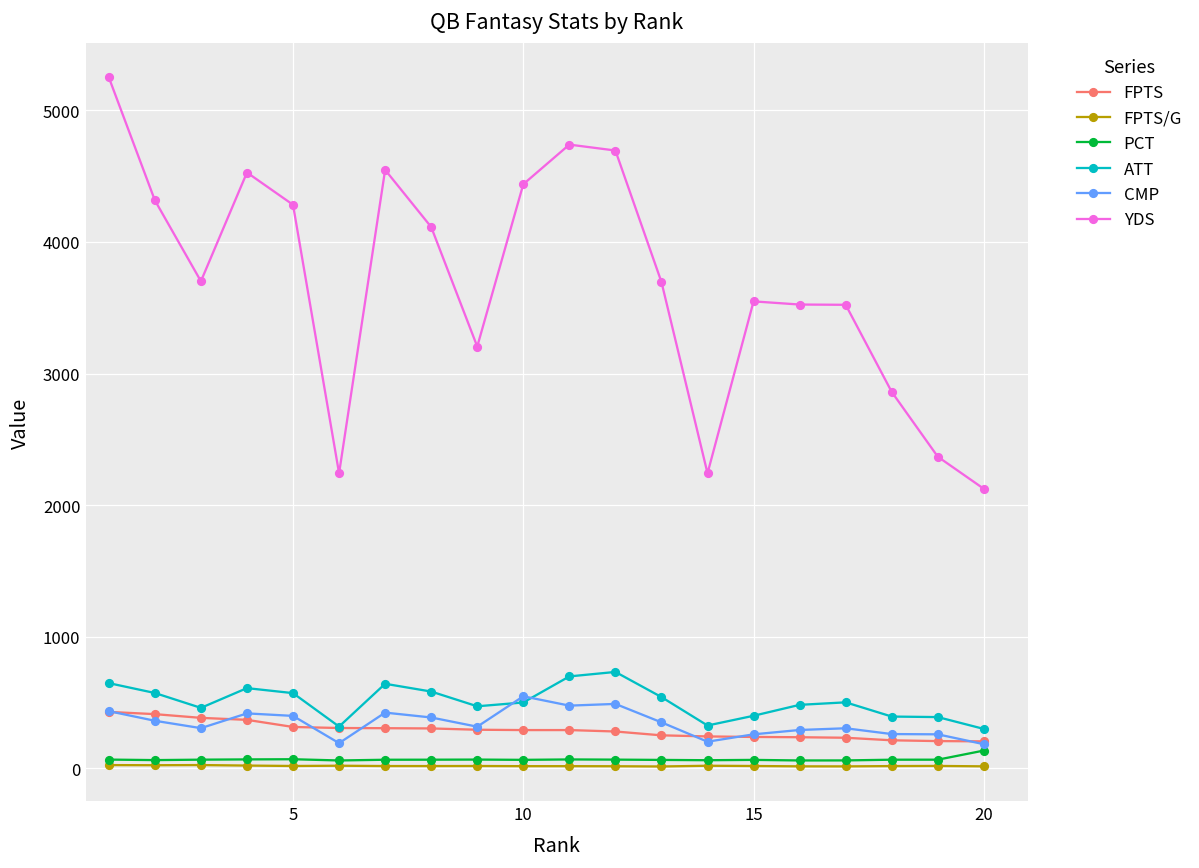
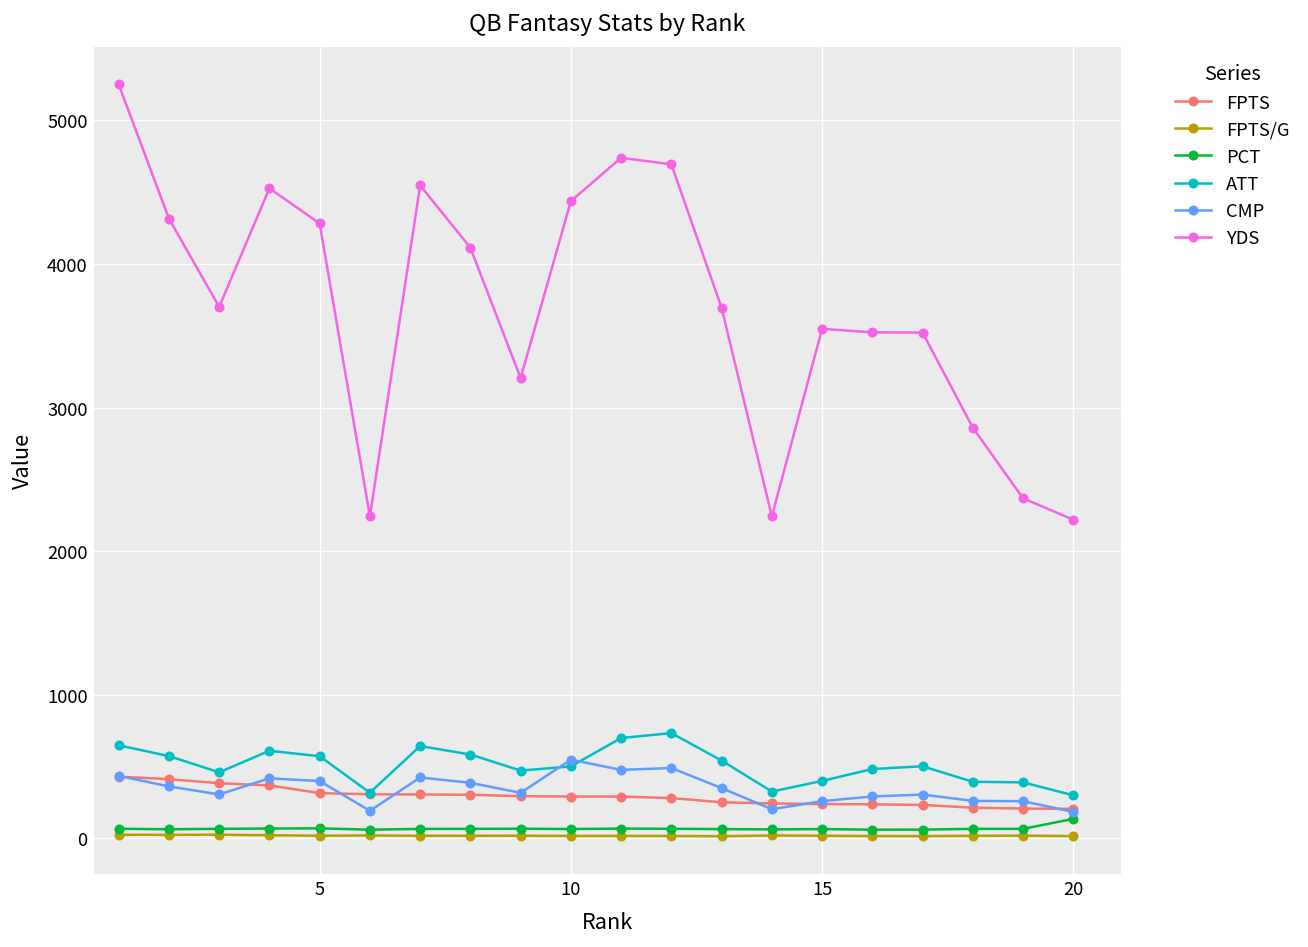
  {
    "FPTS": {
      "5": 310,
      "10": 290,
      "20": 210
    },
    "FPTS/G": {
      "5": 20,
      "10": 20,
      "15": 20,
      "20": 20
    },
    "PCT": {
      "5": 70,
      "10": 70,
      "15": 60,
      "20": 140
    },
    "ATT": {
      "5": 570,
      "10": 500,
      "15": 400,
      "20": 300
    },
    "CMP": {
      "5": 400,
      "10": 550,
      "20": 180
    },
    "YDS": {
      "5": 4280,
      "10": 4440,
      "15": 3550,
-     "20": 2120
+     "20": 2220
    }
  }
